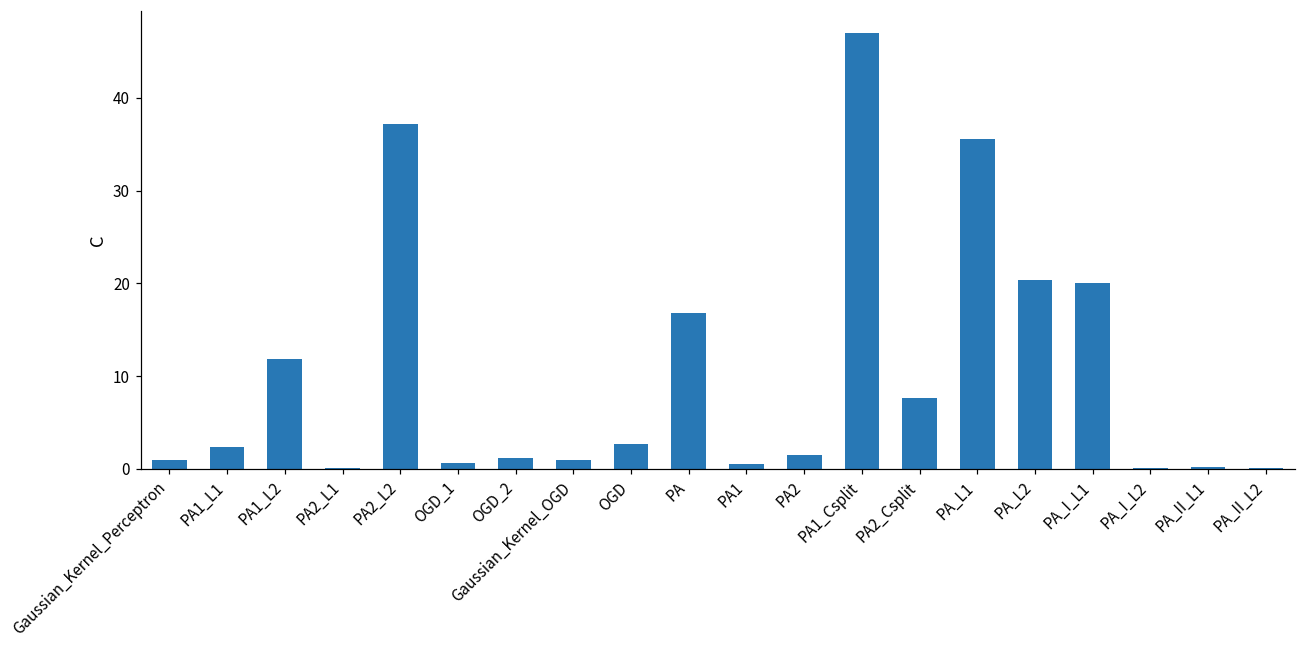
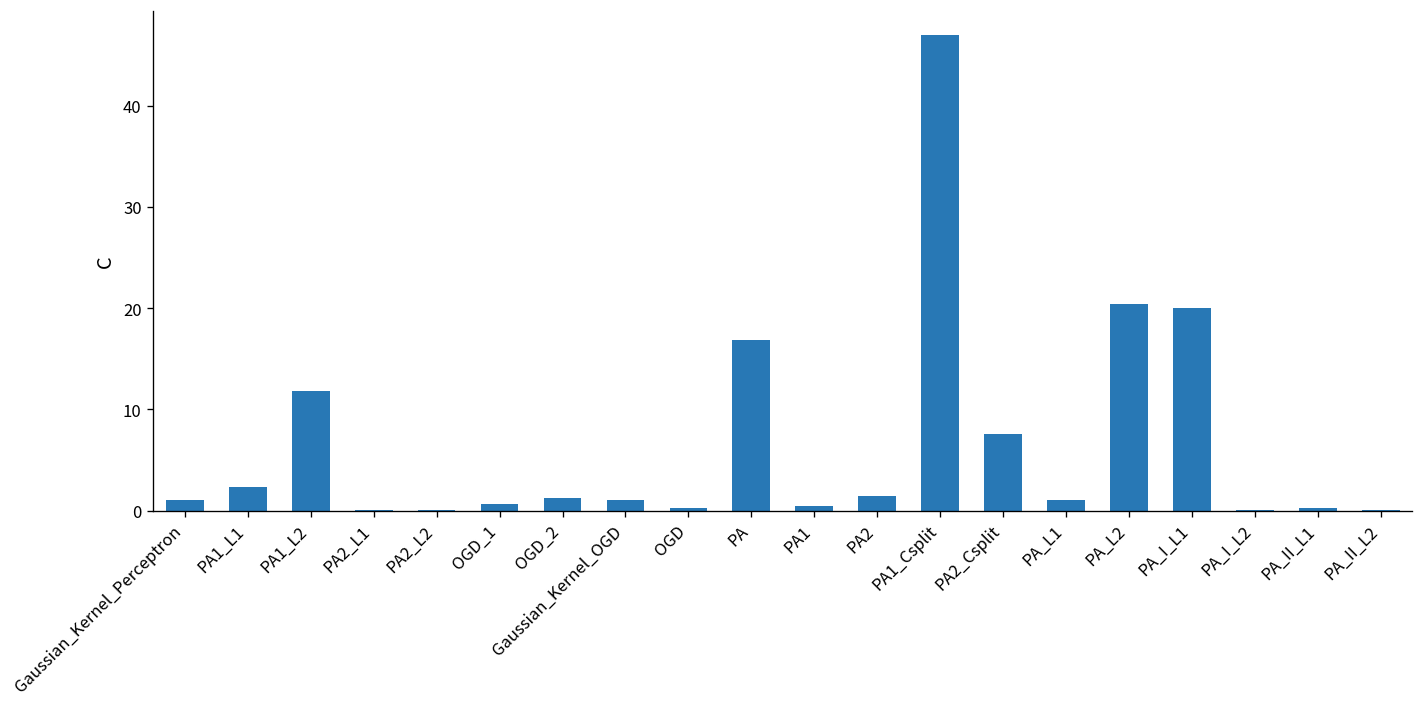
  {
    "Gaussian_Kernel_Perceptron": 1,
    "PA1_L1": 2,
    "PA1_L2": 12,
-   "PA2_L2": 37,
+   "PA2_L2": 0,
    "OGD_1": 1,
    "OGD_2": 1,
    "Gaussian_Kernel_OGD": 1,
-   "OGD": 3,
+   "OGD": 0,
    "PA": 17,
    "PA1": 0,
    "PA2": 1,
    "PA1_Csplit": 47,
    "PA2_Csplit": 8,
-   "PA_L1": 36,
+   "PA_L1": 1,
    "PA_L2": 20,
    "PA_I_L1": 20
  }
